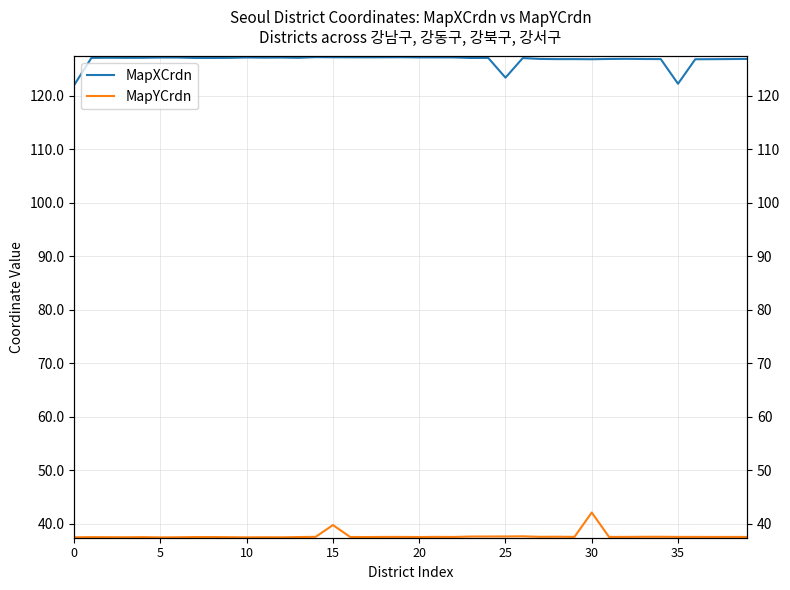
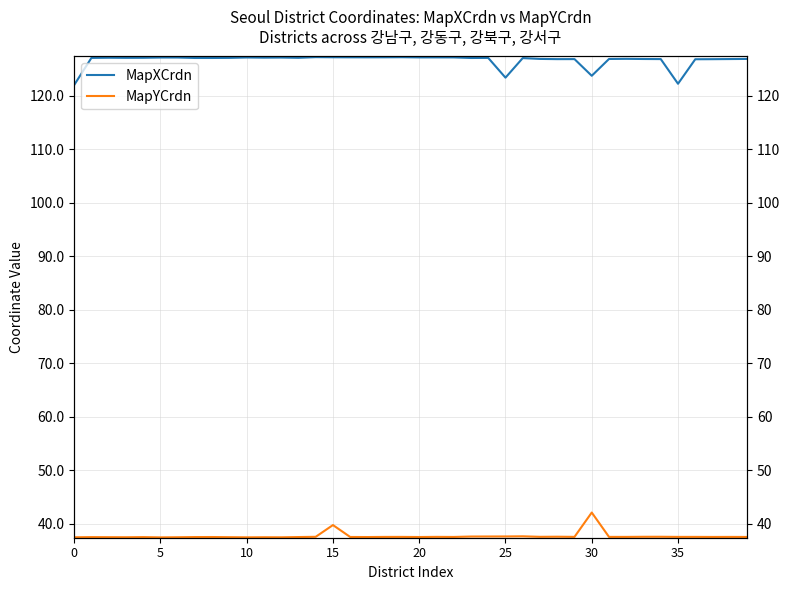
  {
    "MapXCrdn": {
      "0": 122,
      "5": 127,
      "10": 127,
      "15": 127,
      "20": 127,
      "25": 123,
-     "30": 127,
+     "30": 124,
      "35": 122
    },
    "MapYCrdn": {
      "0": 37,
      "5": 37,
      "10": 37,
      "15": 40,
      "20": 38,
      "25": 38,
      "30": 42,
      "35": 38
    }
  }
